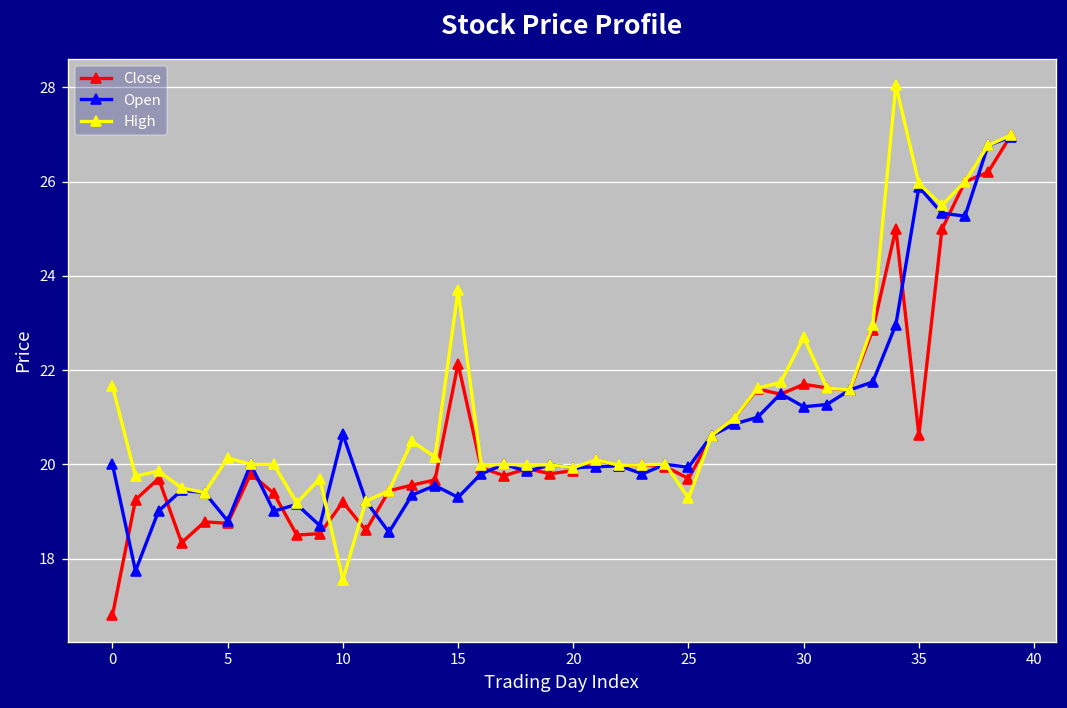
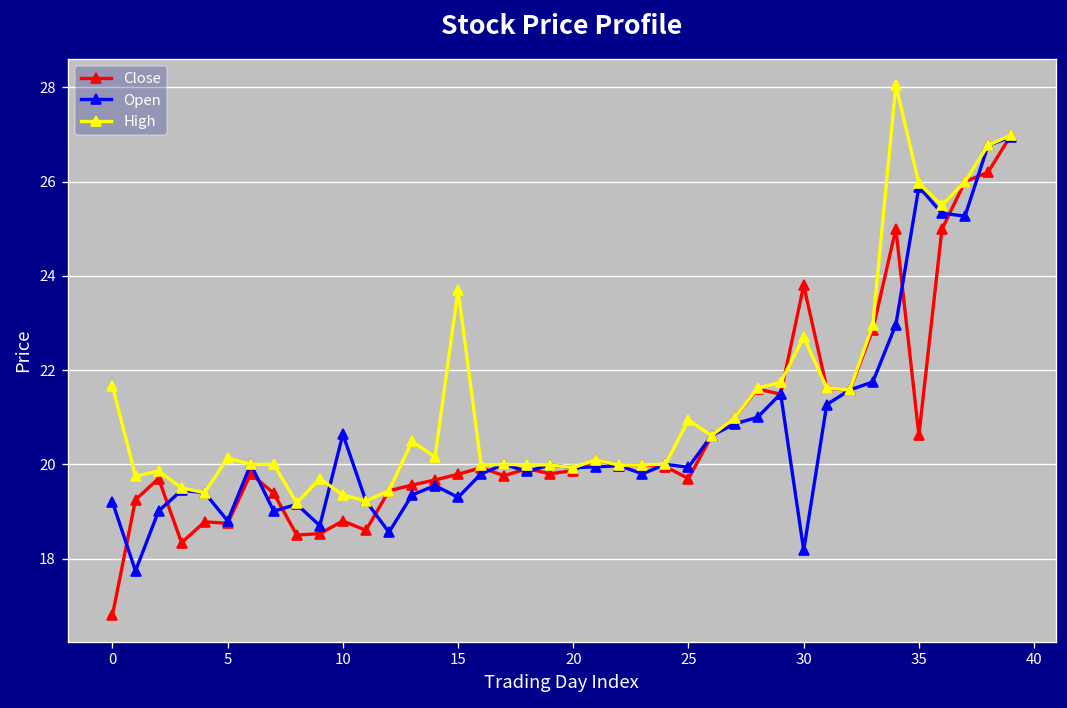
  {
    "Close": {
      "0": 16.8,
-     "10": 19.2,
-     "15": 22.1,
+     "10": 18.8,
+     "15": 19.8,
      "25": 19.7,
-     "30": 21.7,
+     "30": 23.8,
      "35": 20.6
    },
    "Open": {
-     "0": 20.0,
+     "0": 19.2,
      "10": 20.6,
      "15": 19.3,
      "25": 19.9,
-     "30": 21.2,
+     "30": 18.2,
      "35": 25.9
    },
    "High": {
      "0": 21.7,
      "5": 20.1,
-     "10": 17.6,
+     "10": 19.4,
      "15": 23.7,
-     "25": 19.3,
+     "25": 20.9,
      "30": 22.7,
      "35": 26.0
    }
  }
